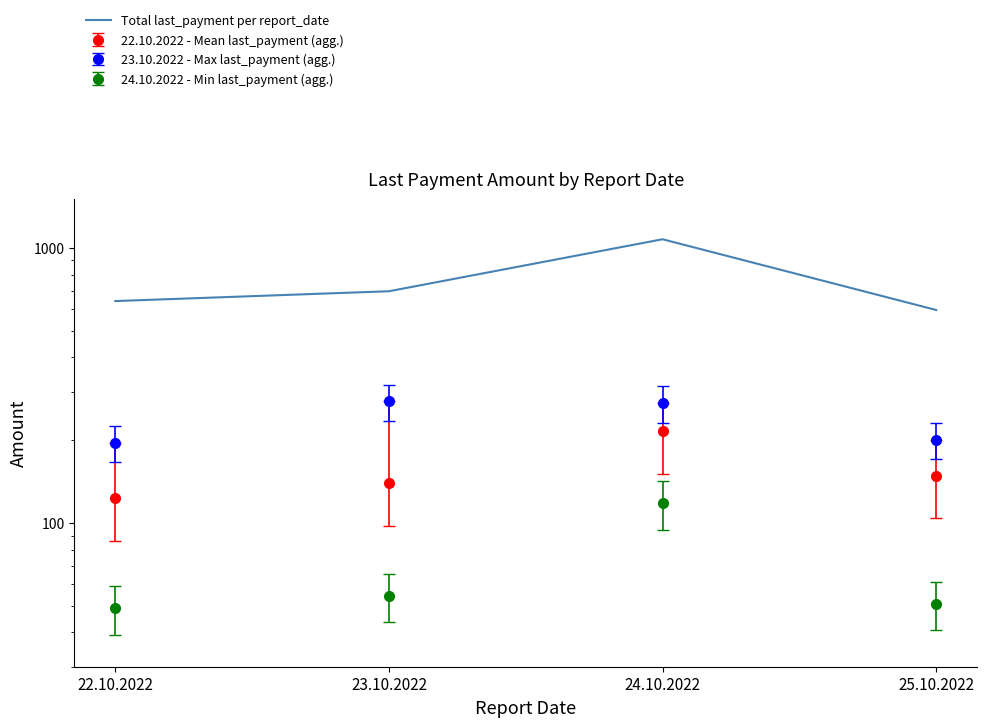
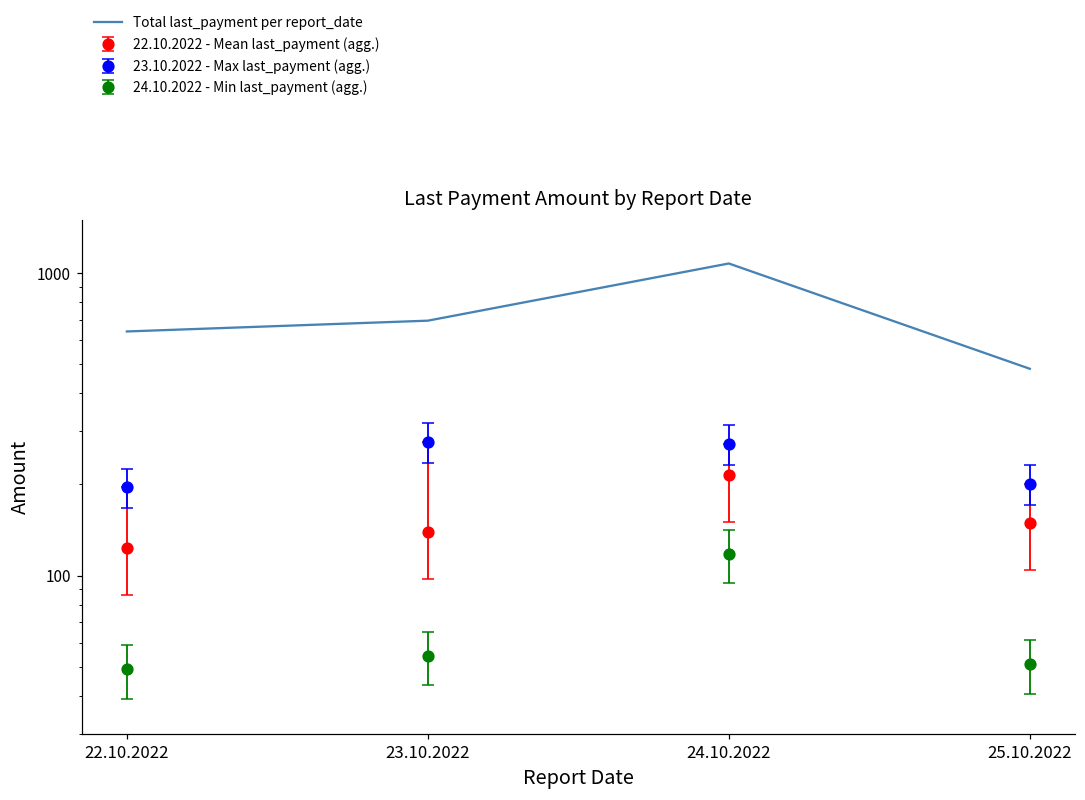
  {
    "Total last_payment per report_date": {
      "22.10.2022": 640,
      "23.10.2022": 700,
      "24.10.2022": 1080,
-     "25.10.2022": 590
+     "25.10.2022": 480
    }
  }
